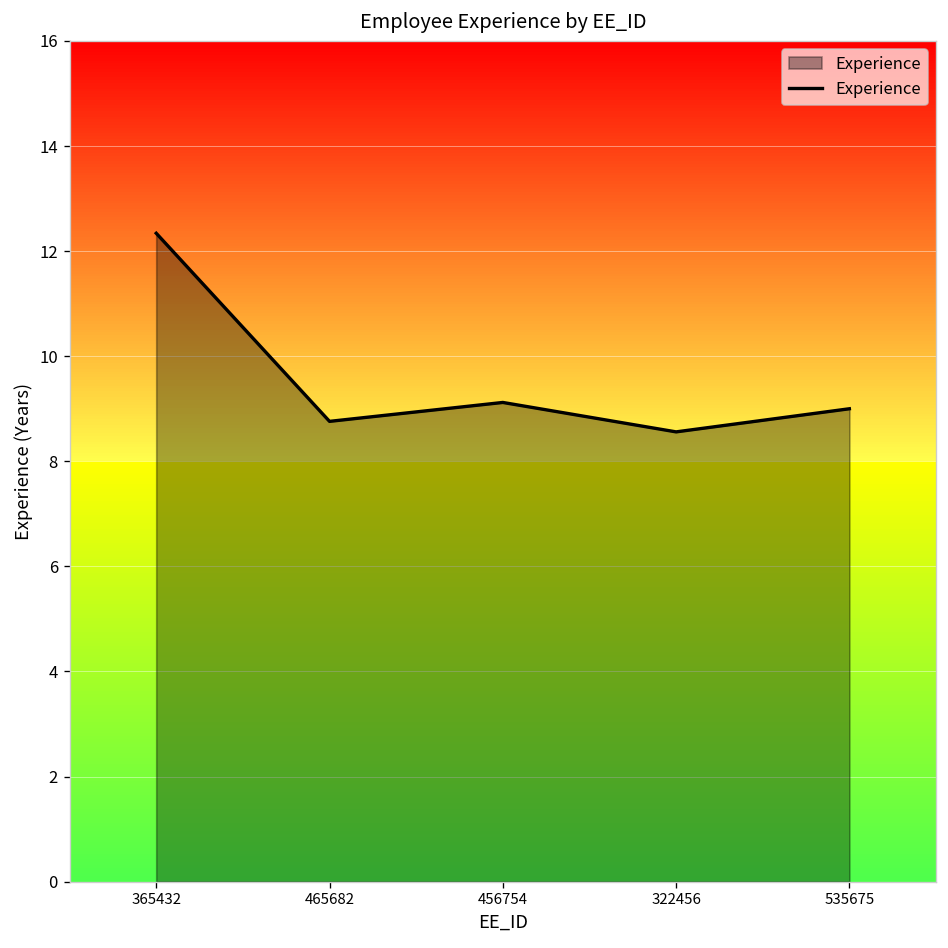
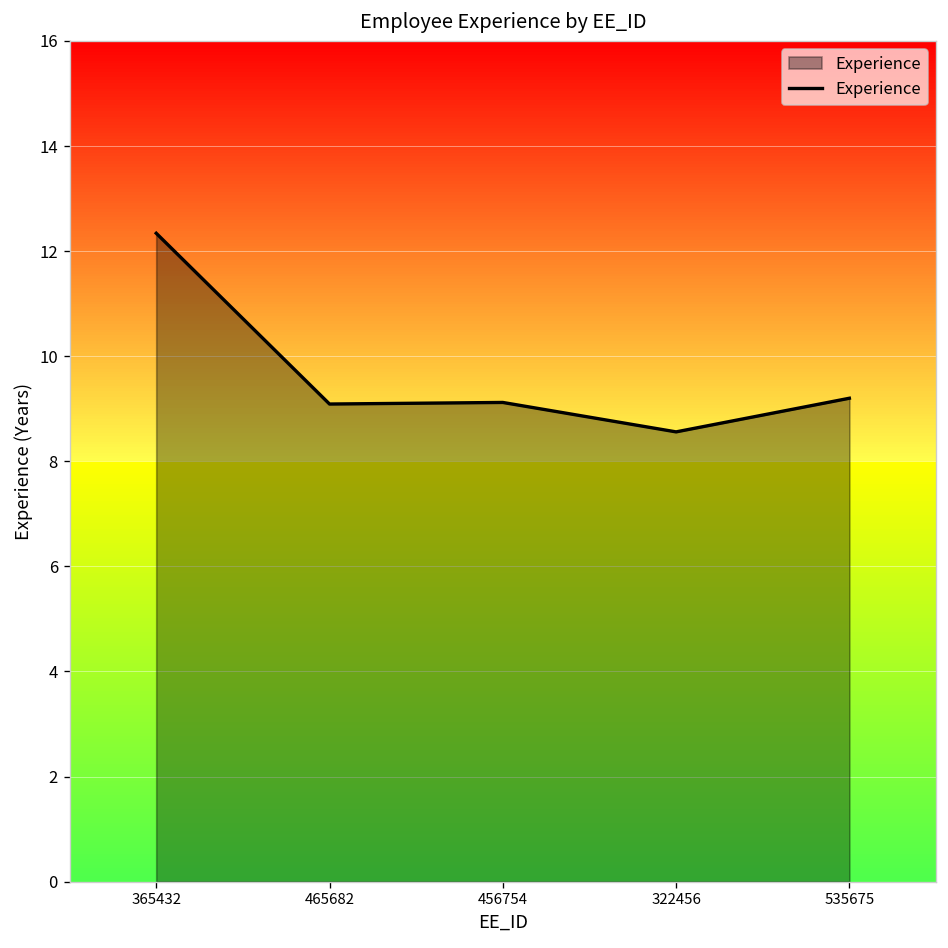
  {
    "365432": 12.3,
-   "465682": 8.8,
+   "465682": 9.1,
    "456754": 9.1,
    "322456": 8.6,
-   "535675": 9.0
+   "535675": 9.2
  }
